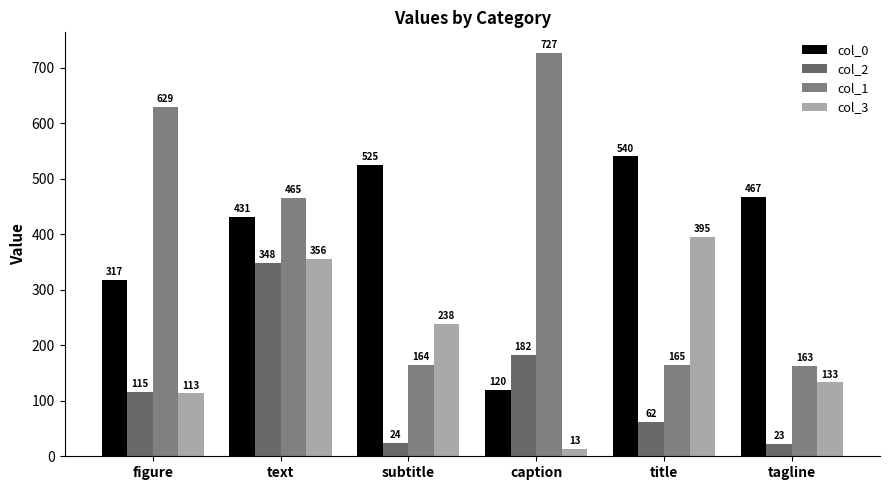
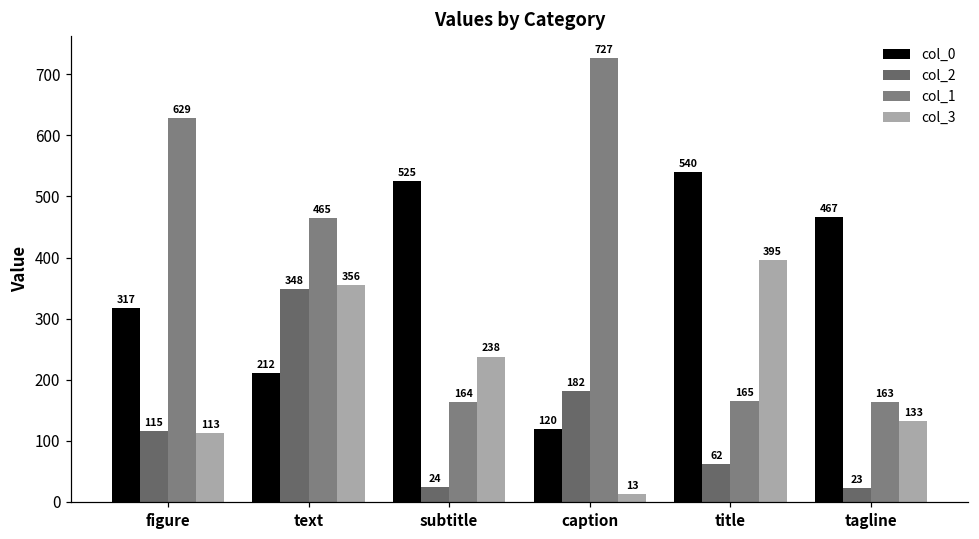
  {
    "col_0": {
      "figure": 317,
-     "text": 431,
+     "text": 212,
      "subtitle": 525,
      "caption": 120,
      "title": 540,
      "tagline": 467
    },
    "col_3": {
      "figure": 113,
      "text": 356,
      "subtitle": 238,
      "caption": 13,
      "title": 395,
      "tagline": 133
    }
  }
